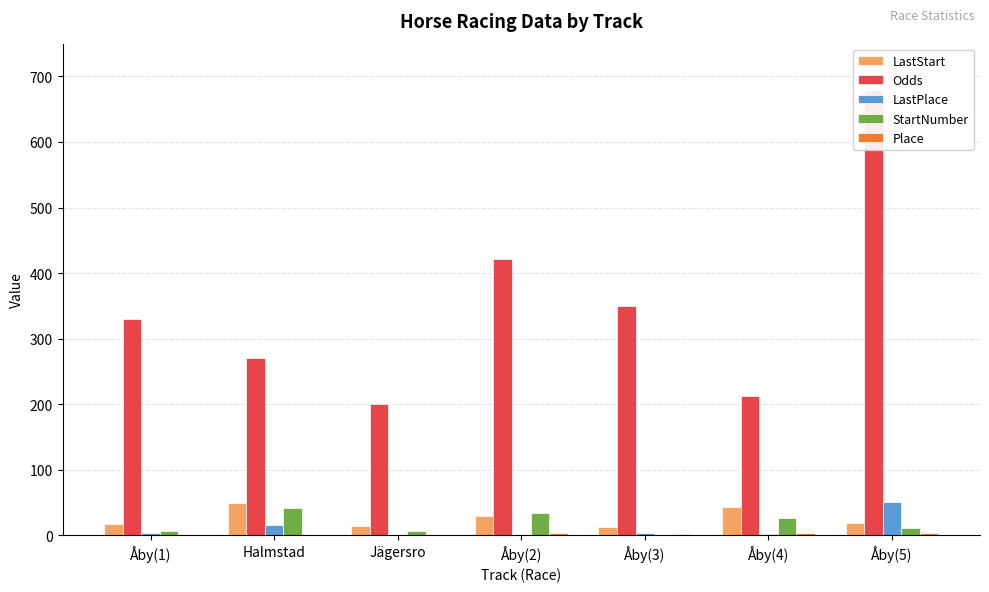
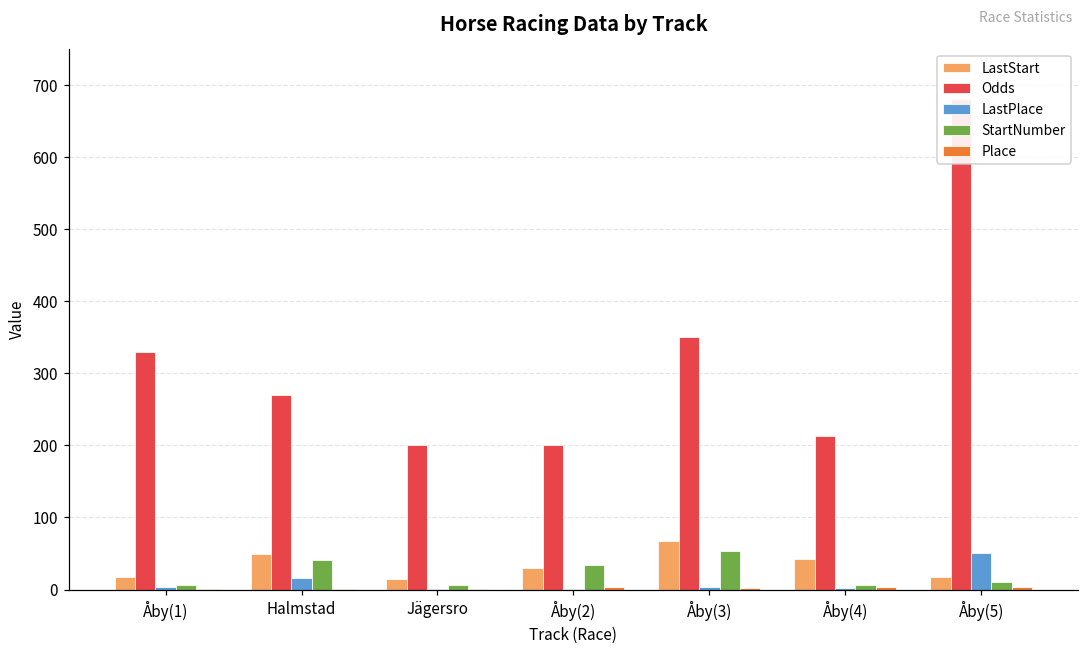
  {
    "LastStart": {
      "Åby(1)": 20,
      "Halmstad": 50,
      "Jägersro": 10,
      "Åby(2)": 30,
-     "Åby(3)": 10,
+     "Åby(3)": 70,
      "Åby(4)": 40,
      "Åby(5)": 20
    },
    "Odds": {
      "Åby(1)": 330,
      "Halmstad": 270,
      "Jägersro": 200,
-     "Åby(2)": 420,
+     "Åby(2)": 200,
      "Åby(3)": 350,
      "Åby(4)": 210
    },
    "LastPlace": {
      "Halmstad": 20,
      "Åby(3)": 0,
      "Åby(5)": 50
    },
    "StartNumber": {
      "Åby(1)": 10,
      "Halmstad": 40,
      "Jägersro": 10,
      "Åby(2)": 30,
-     "Åby(3)": 0,
-     "Åby(4)": 30,
+     "Åby(3)": 50,
+     "Åby(4)": 10,
      "Åby(5)": 10
    },
    "Place": {
      "Åby(2)": 0
    }
  }
